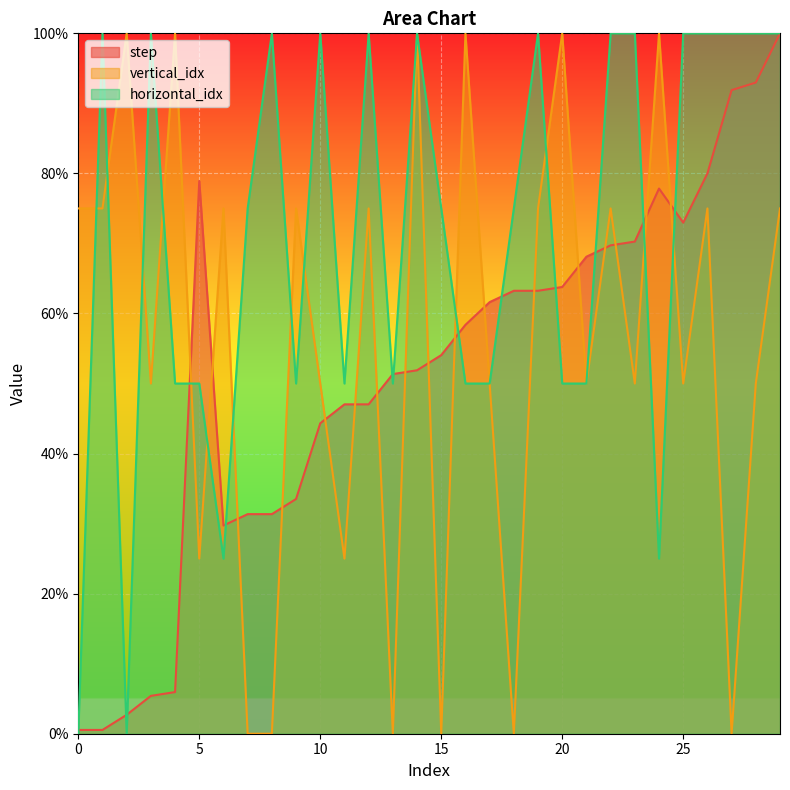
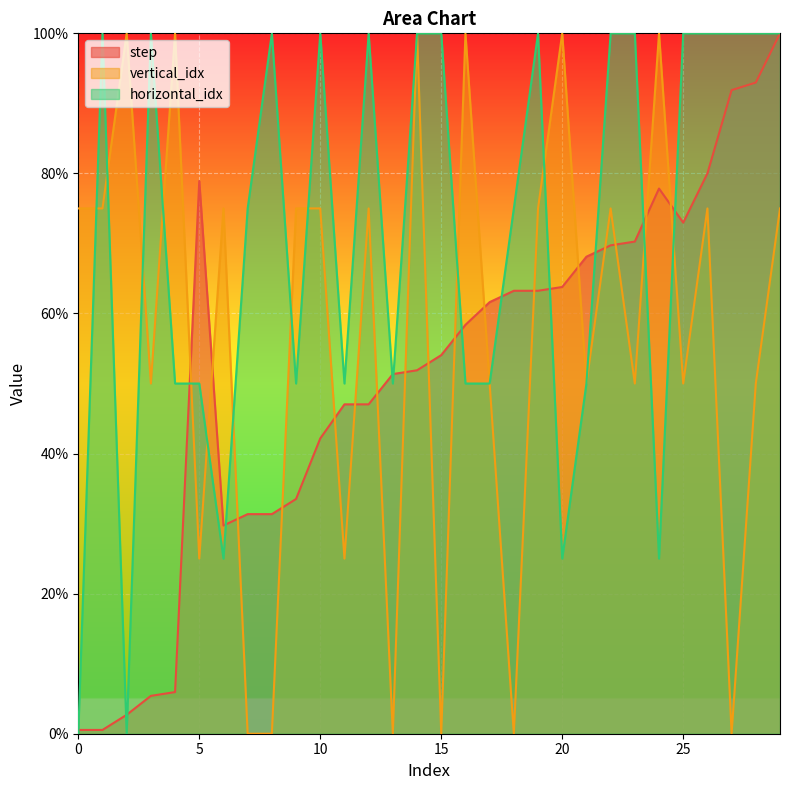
  {
    "step": {
      "0": "1%",
      "5": "79%",
-     "10": "44%",
+     "10": "42%",
      "15": "54%",
      "20": "64%",
      "25": "73%"
    },
    "vertical_idx": {
      "0": "75%",
      "5": "25%",
-     "10": "50%",
+     "10": "75%",
      "15": "0%",
      "20": "100%",
      "25": "50%"
    },
    "horizontal_idx": {
      "0": "0%",
      "5": "50%",
      "10": "100%",
-     "15": "75%",
-     "20": "50%",
+     "15": "100%",
+     "20": "25%",
      "25": "100%"
    }
  }
